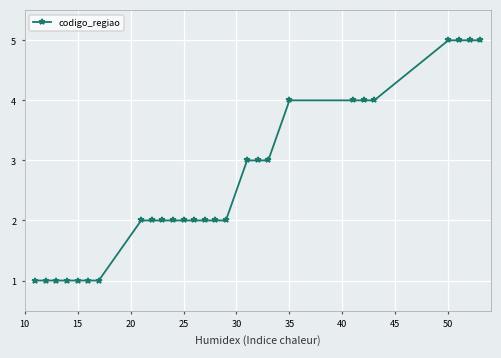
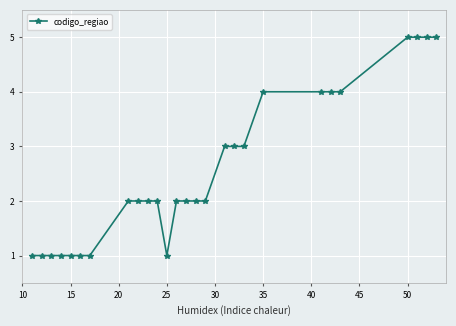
  {
    "15": 1,
-   "25": 2,
+   "25": 1,
    "35": 4,
    "50": 5
  }
